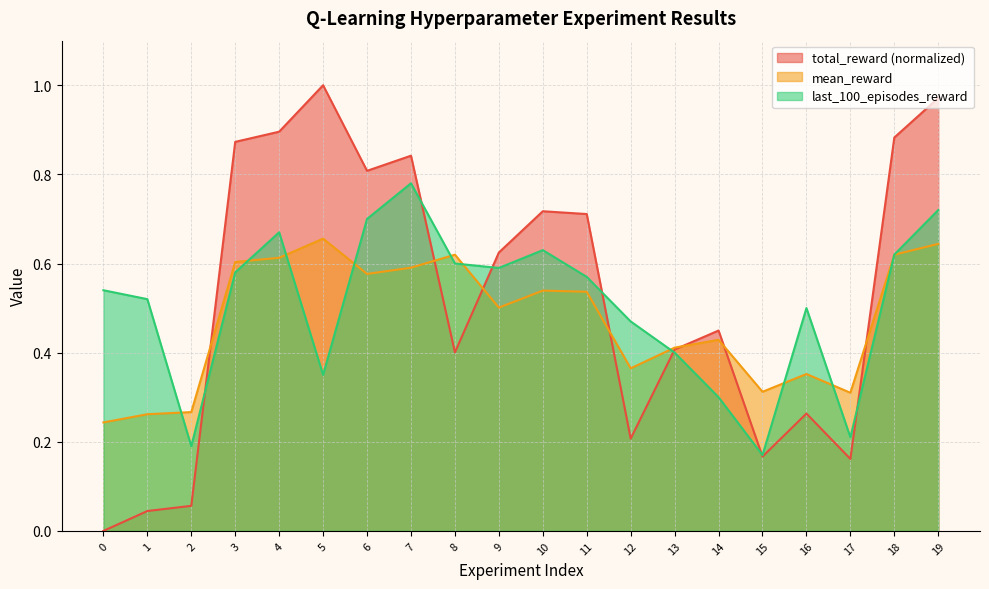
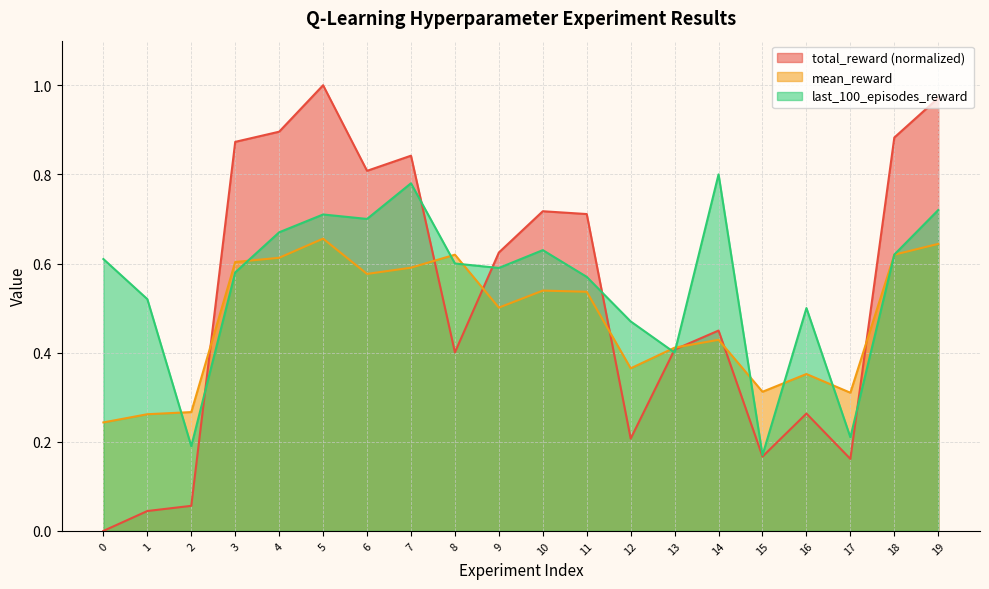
  {
    "total_reward (normalized)": {
      "0": 0.00,
      "1": 0.04,
      "2": 0.06,
      "3": 0.87,
      "4": 0.90,
      "5": 1.00,
      "6": 0.81,
      "7": 0.84,
      "8": 0.40,
      "9": 0.62,
      "10": 0.72,
      "11": 0.71,
      "12": 0.21,
      "14": 0.45,
      "16": 0.26,
      "17": 0.16,
      "18": 0.88
    },
    "mean_reward": {
      "0": 0.24,
      "1": 0.26,
      "2": 0.27,
      "3": 0.60,
      "4": 0.61,
      "5": 0.66,
      "6": 0.58,
      "7": 0.59,
      "8": 0.62,
      "9": 0.50,
      "10": 0.54,
      "11": 0.54,
      "12": 0.36,
      "14": 0.43,
      "15": 0.31,
      "16": 0.35,
      "17": 0.31,
      "19": 0.64
    },
    "last_100_episodes_reward": {
-     "0": 0.54,
+     "0": 0.61,
      "1": 0.52,
      "2": 0.19,
      "3": 0.58,
      "4": 0.67,
-     "5": 0.35,
+     "5": 0.71,
      "6": 0.70,
      "7": 0.78,
      "8": 0.60,
      "9": 0.59,
      "10": 0.63,
      "11": 0.57,
      "12": 0.47,
      "13": 0.40,
-     "14": 0.3,
+     "14": 0.8,
      "16": 0.50,
      "17": 0.21,
      "19": 0.72
    }
  }
